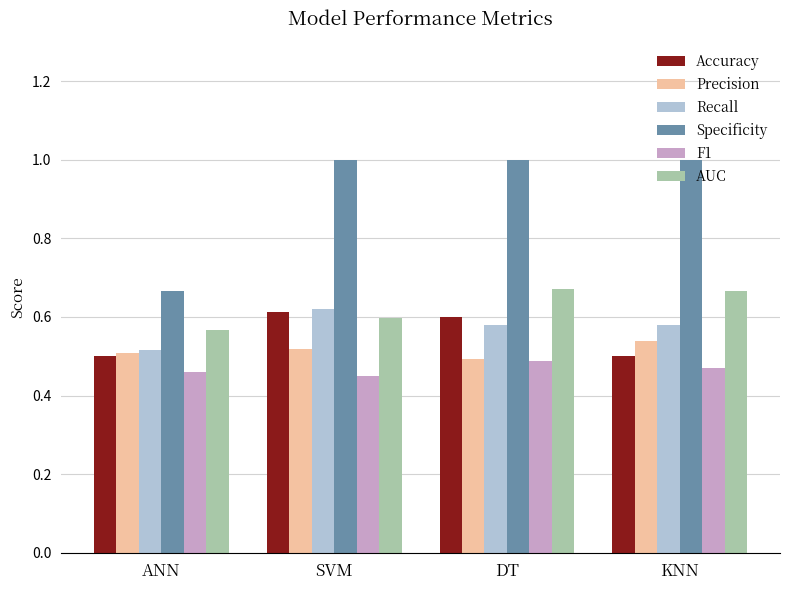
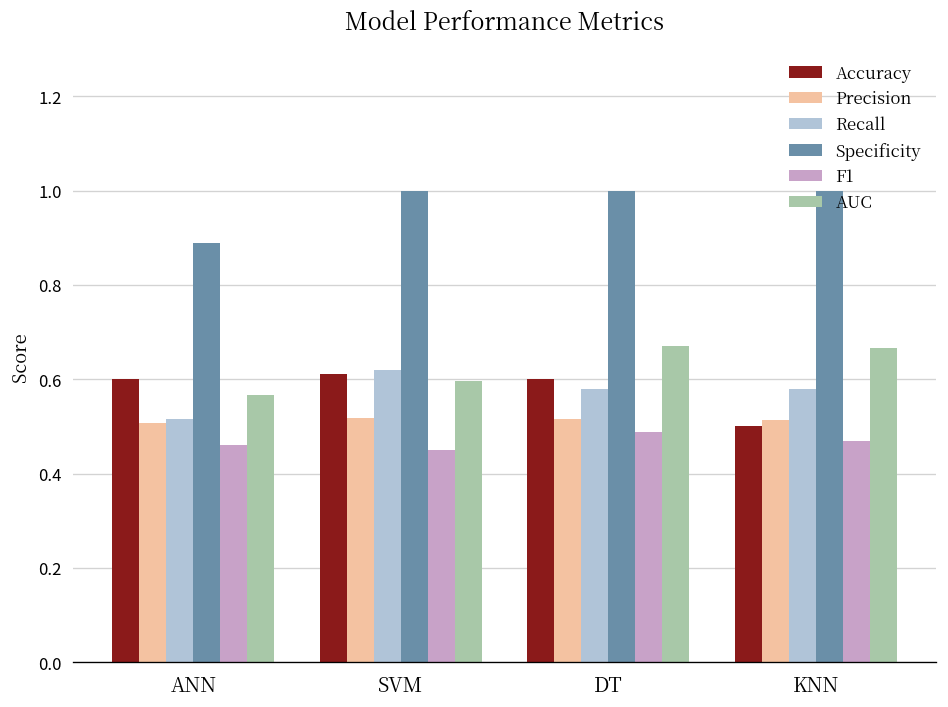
  {
    "Accuracy": {
-     "ANN": 0.5,
+     "ANN": 0.6,
      "SVM": 0.61,
      "DT": 0.6,
      "KNN": 0.5
    },
    "Precision": {
      "ANN": 0.51,
      "SVM": 0.52,
-     "DT": 0.49,
-     "KNN": 0.54
+     "DT": 0.52,
+     "KNN": 0.51
    },
    "Specificity": {
-     "ANN": 0.67,
+     "ANN": 0.89,
      "SVM": 1.00,
      "DT": 1.00,
      "KNN": 1.00
    }
  }
